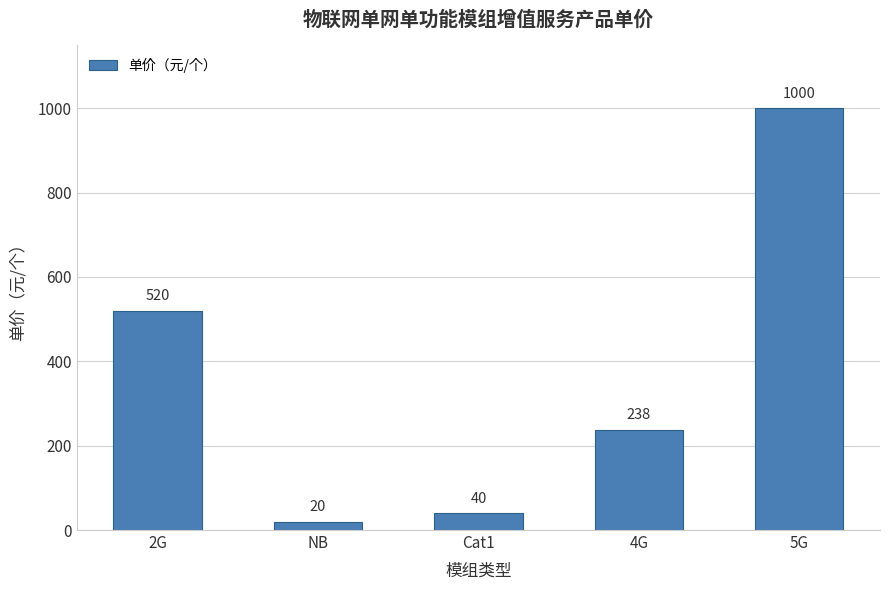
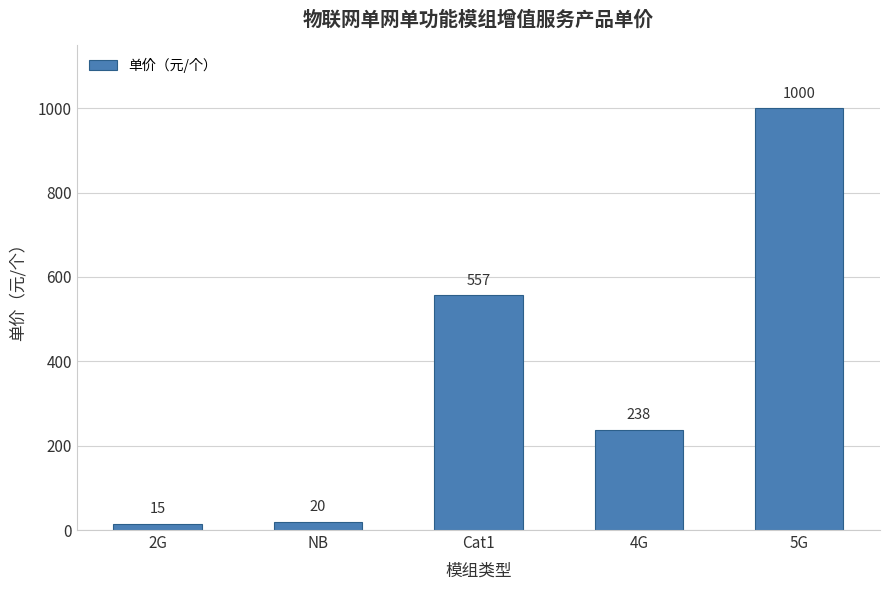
  {
-   "2G": 520,
+   "2G": 15,
    "NB": 20,
-   "Cat1": 40,
+   "Cat1": 557,
    "4G": 238,
    "5G": 1000
  }
